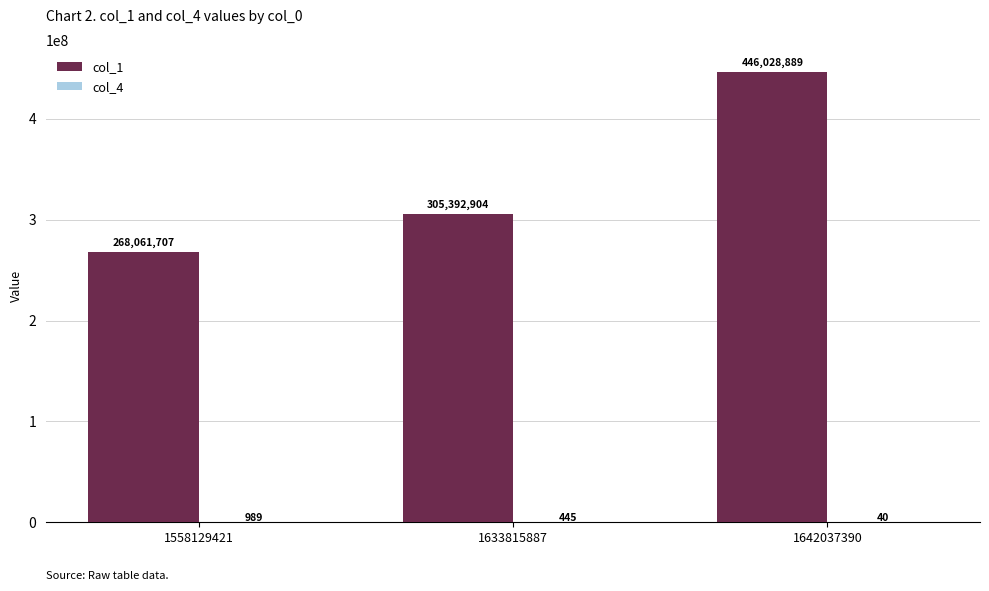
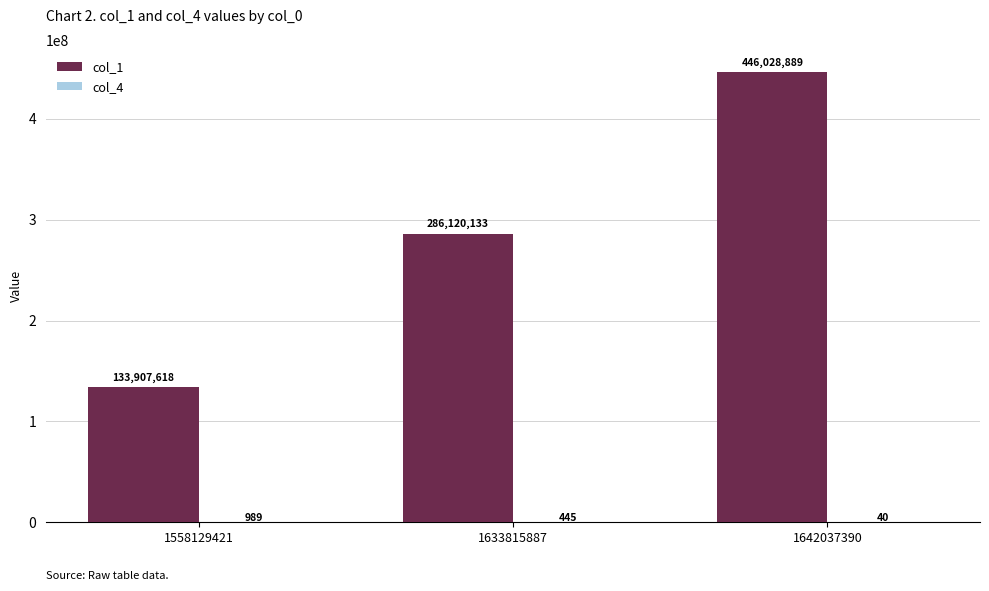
  {
    "col_1": {
-     "1558129421": "268,061,707",
-     "1633815887": "305,392,904",
+     "1558129421": "133,907,618",
+     "1633815887": "286,120,133",
      "1642037390": "446,028,889"
    },
    "col_4": {
      "1558129421": "989",
      "1633815887": "445",
      "1642037390": "40"
    }
  }
